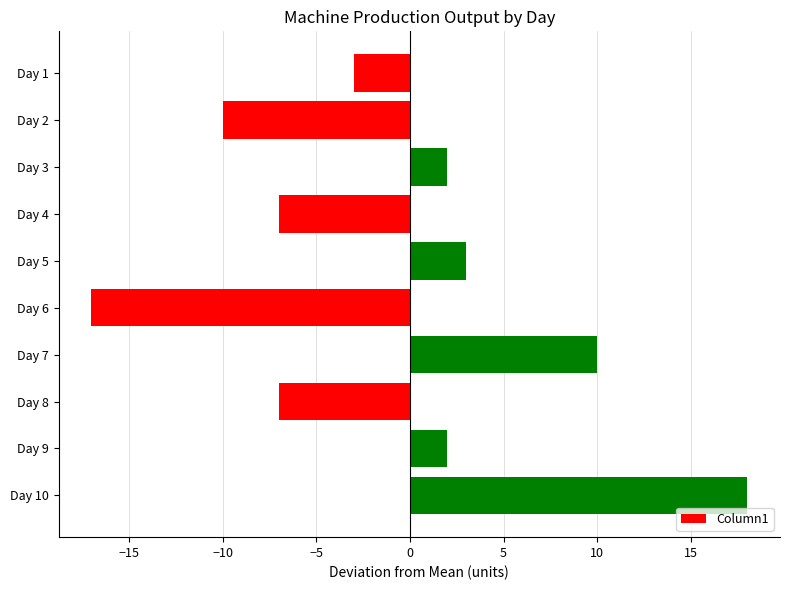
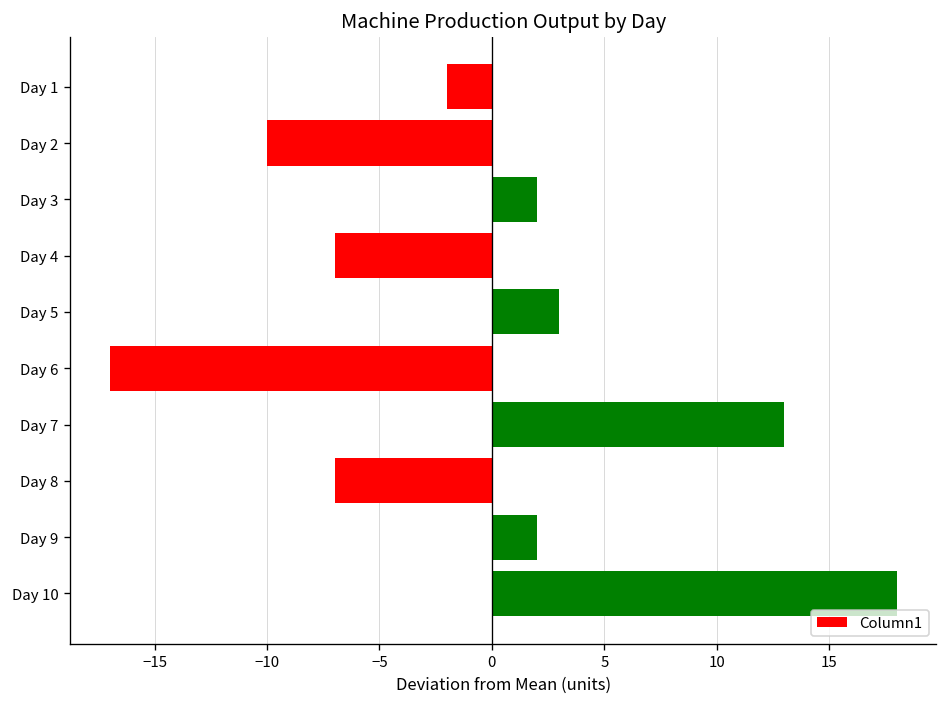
  {
-   "Day 1": -3.0,
+   "Day 1": -2.0,
    "Day 2": -10.0,
    "Day 3": 2.0,
    "Day 4": -7.0,
    "Day 5": 3.0,
    "Day 6": -17.0,
-   "Day 7": 10.0,
+   "Day 7": 13.0,
    "Day 8": -7.0,
    "Day 9": 2.0,
    "Day 10": 18.0
  }
